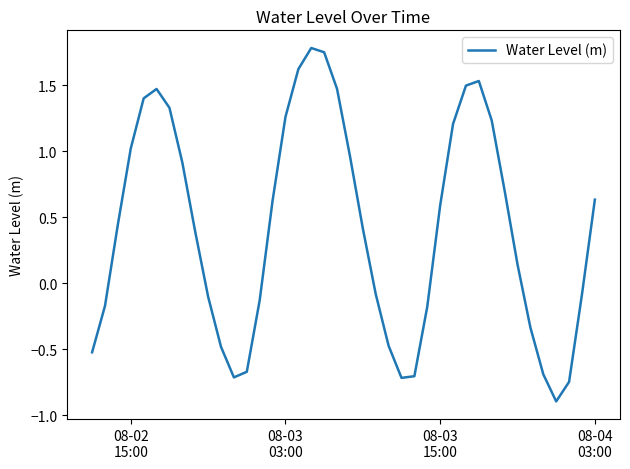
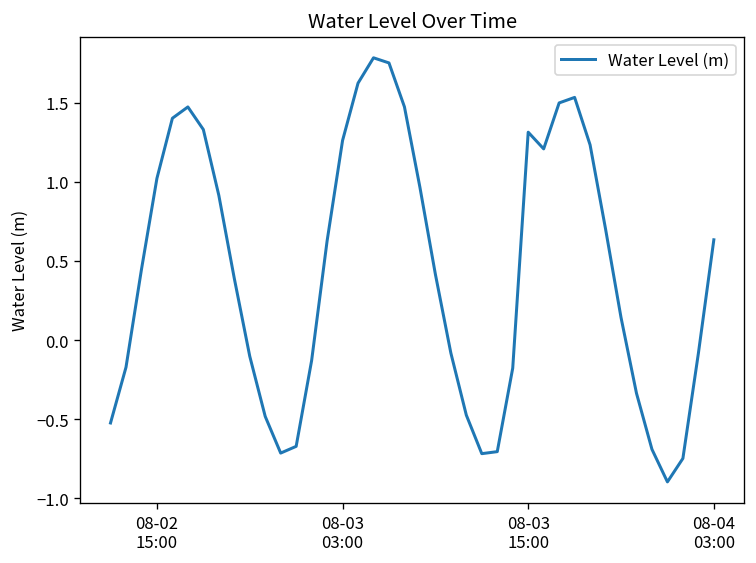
  {
    "08-02 15:00": 1.02,
    "08-03 03:00": 1.26,
-   "08-03 15:00": 0.59,
+   "08-03 15:00": 1.31,
    "08-04 03:00": 0.63
  }
